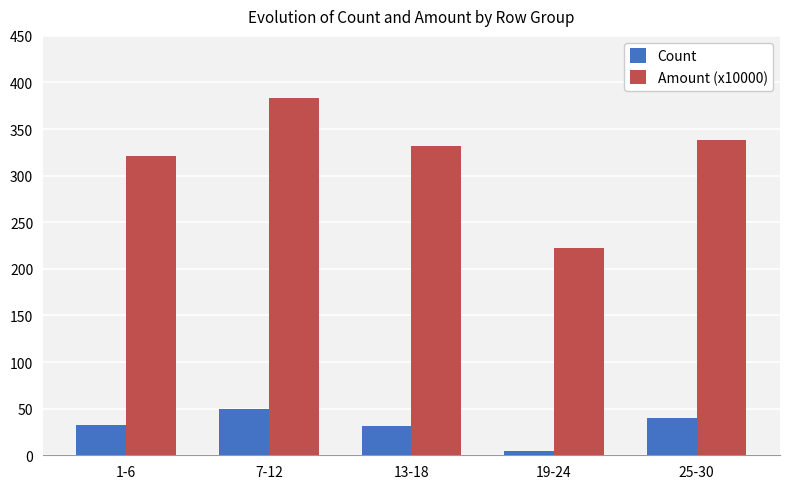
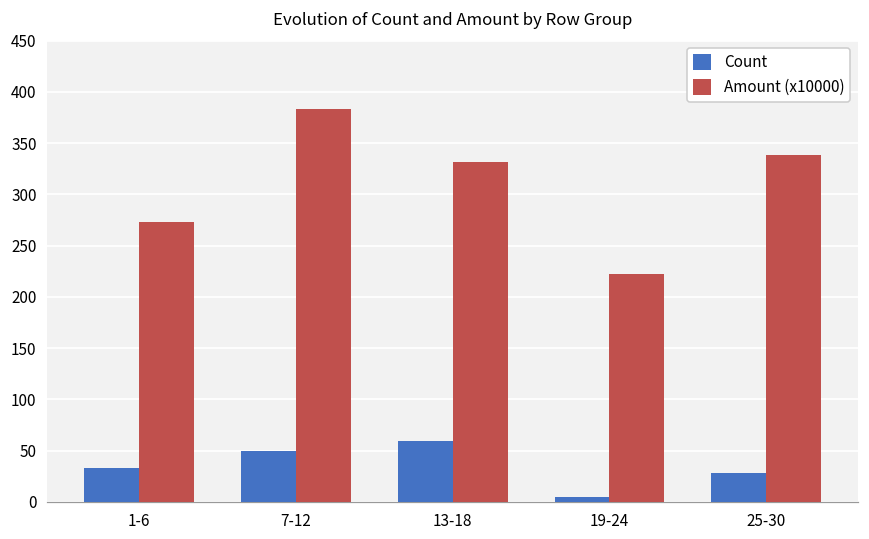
  {
    "Count": {
      "1-6": 30,
      "7-12": 50,
-     "13-18": 30,
+     "13-18": 60,
      "19-24": 10,
-     "25-30": 40
+     "25-30": 30
    },
    "Amount (x10000)": {
-     "1-6": 320,
+     "1-6": 270,
      "7-12": 380,
      "13-18": 330,
      "19-24": 220,
      "25-30": 340
    }
  }
